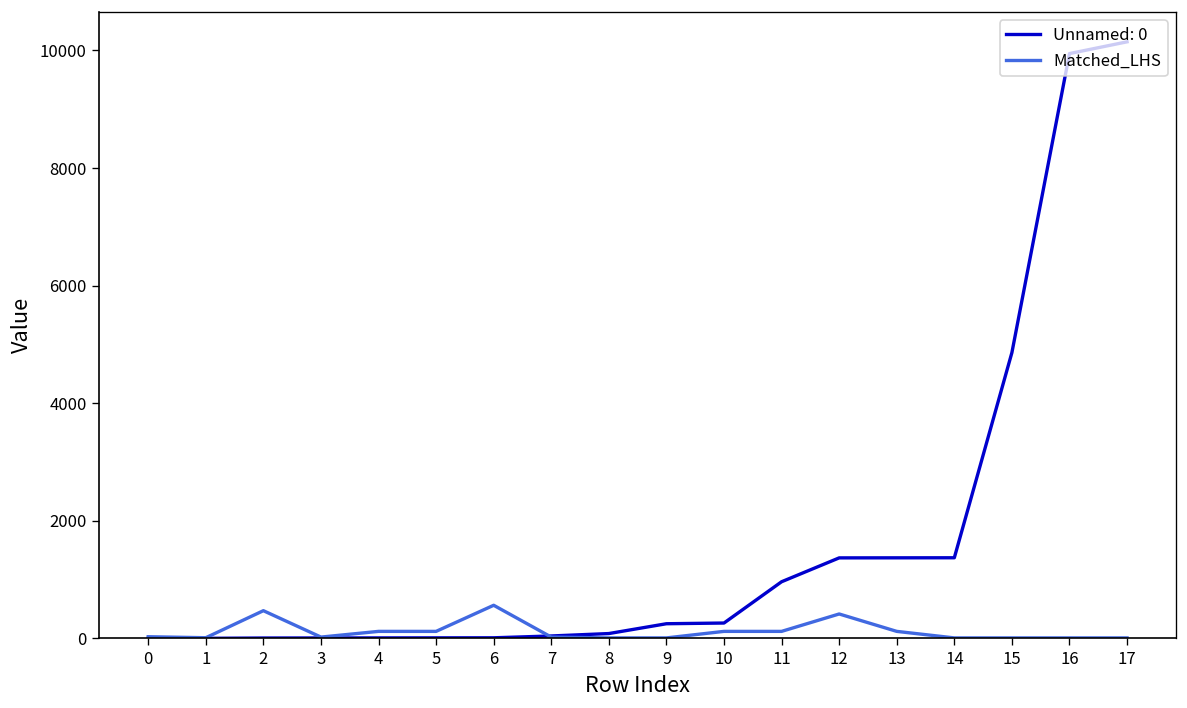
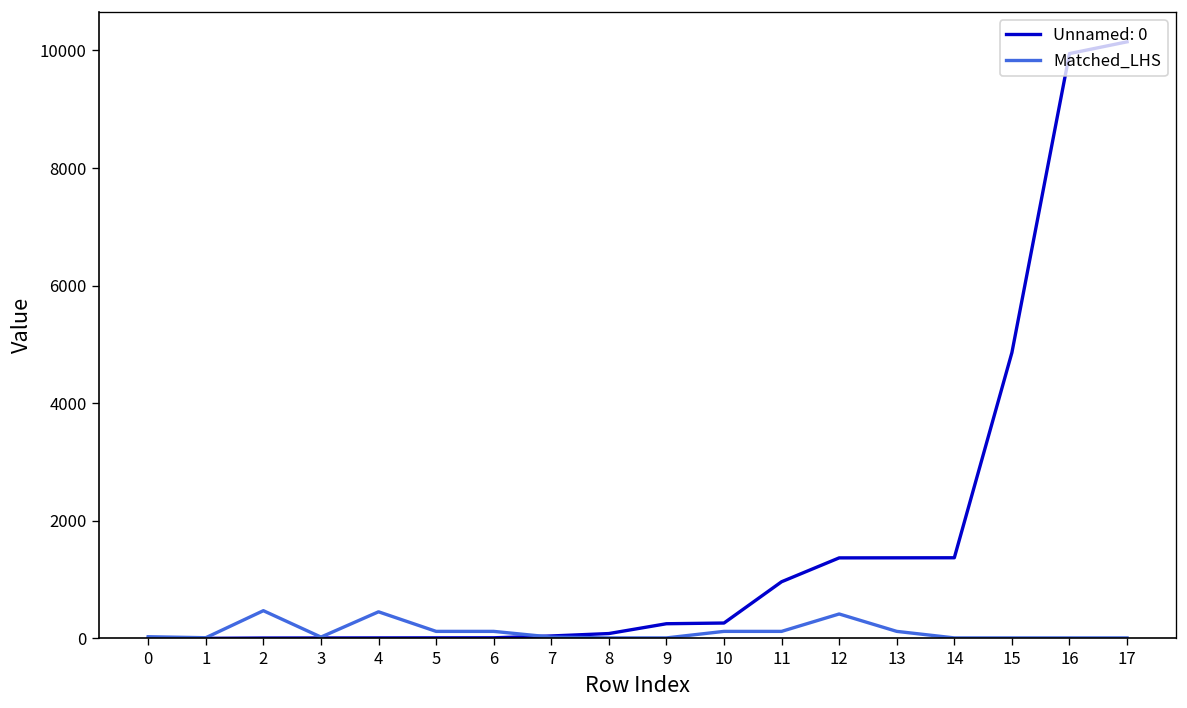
  {
    "Unnamed: 0": {
      "2": 0,
      "4": 0,
      "5": 0,
      "6": 0,
      "8": 100,
      "9": 300,
      "10": 300,
      "11": 1000,
      "12": 1400,
      "13": 1400,
      "14": 1400,
      "15": 4900
    },
    "Matched_LHS": {
      "2": 500,
-     "4": 100,
+     "4": 500,
      "5": 100,
-     "6": 600,
+     "6": 100,
      "8": 0,
      "9": 0,
      "10": 100,
      "11": 100,
      "12": 400,
      "13": 100,
      "14": 0,
      "15": 0,
      "16": 0,
      "17": 0
    }
  }
